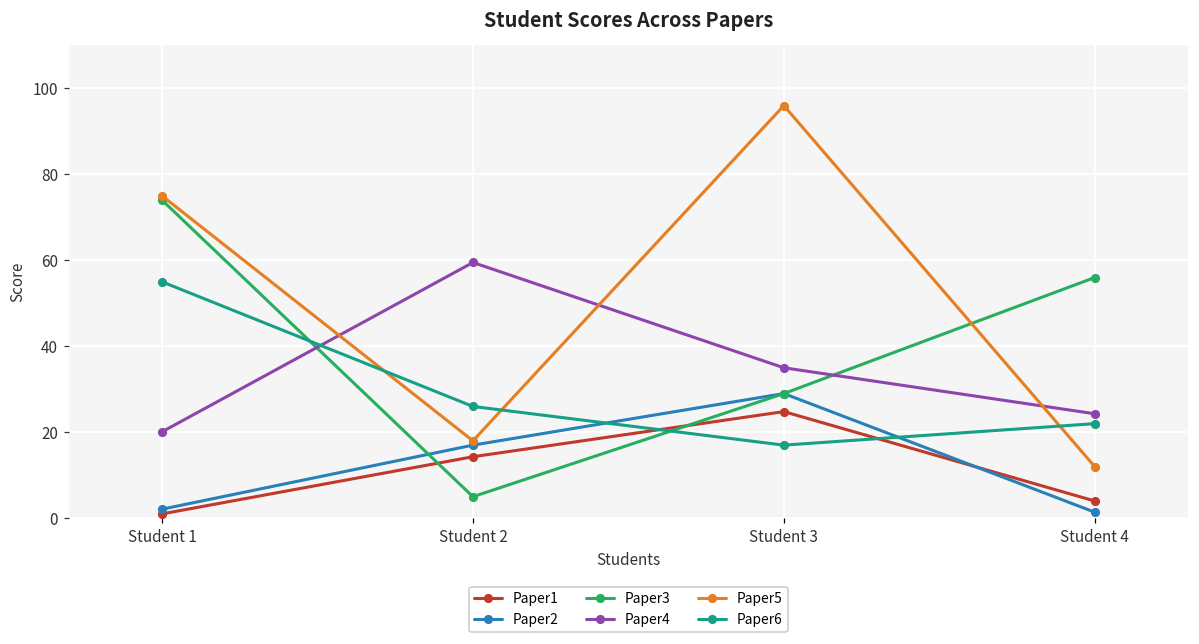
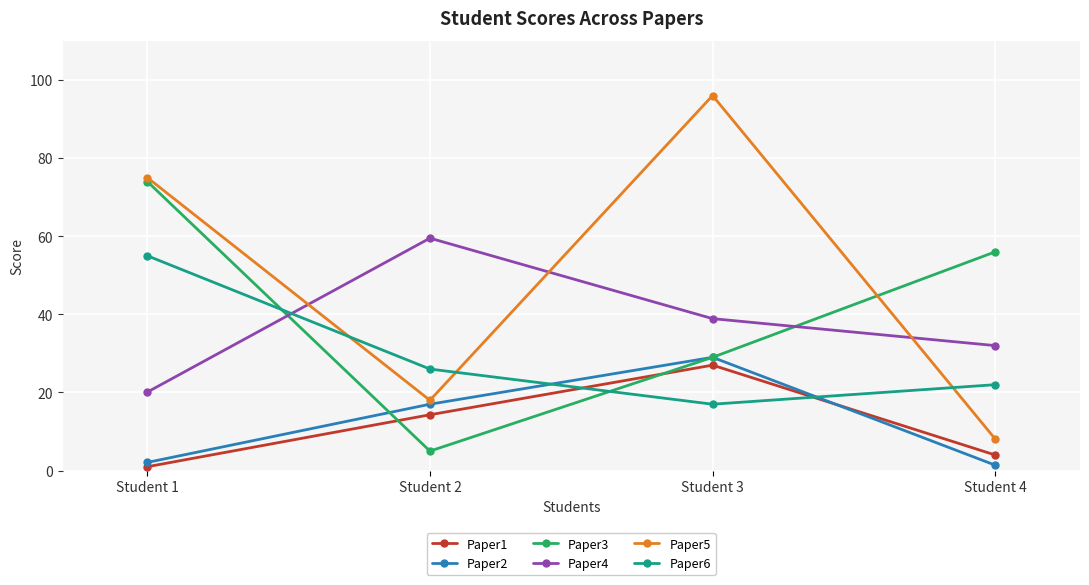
  {
    "Paper1": {
      "Student 1": 1,
      "Student 2": 14,
-     "Student 3": 25,
+     "Student 3": 27,
      "Student 4": 4
    },
    "Paper2": {
      "Student 1": 2,
      "Student 2": 17,
      "Student 4": 1
    },
    "Paper4": {
      "Student 1": 20,
      "Student 2": 60,
-     "Student 3": 35,
-     "Student 4": 24
+     "Student 3": 39,
+     "Student 4": 32
    },
    "Paper5": {
      "Student 1": 75,
      "Student 2": 18,
      "Student 3": 96,
-     "Student 4": 12
+     "Student 4": 8
    }
  }
